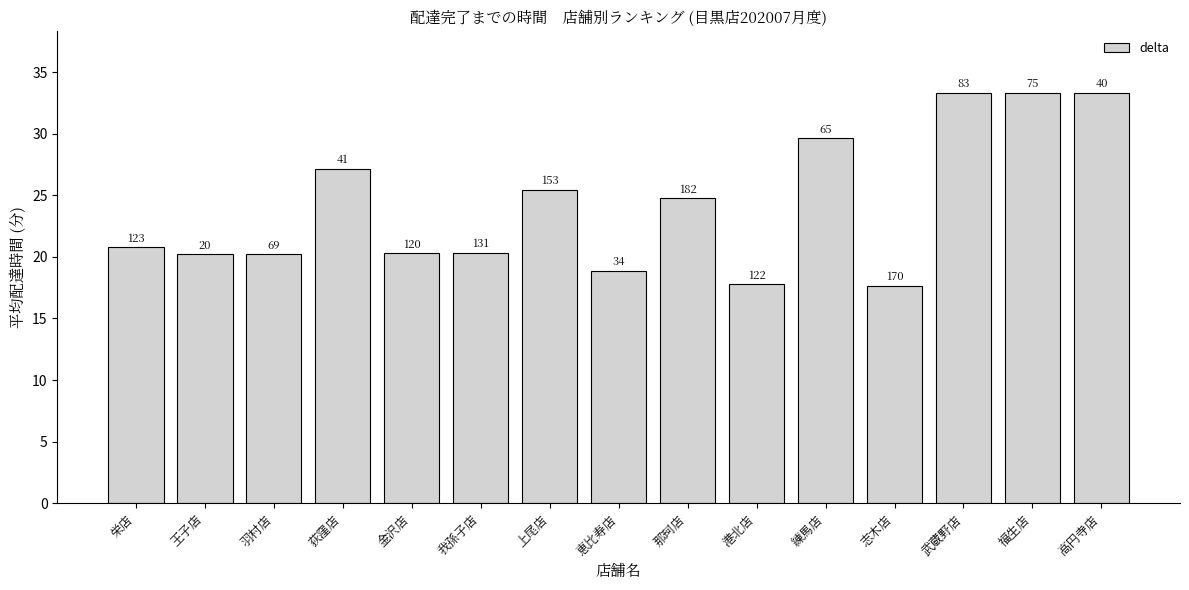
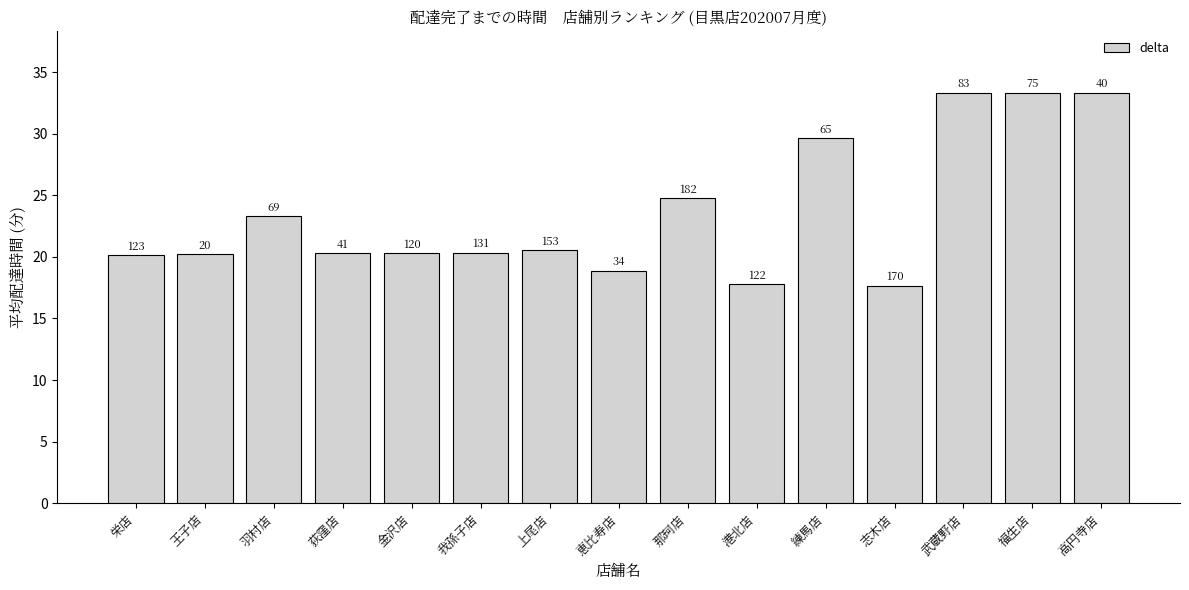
  {
-   "栄店": 20.8,
-   "羽村店": 20.3,
-   "荻窪店": 27.2,
-   "上尾店": 25.4
+   "栄店": 20.1,
+   "羽村店": 23.3,
+   "荻窪店": 20.3,
+   "上尾店": 20.5
  }
